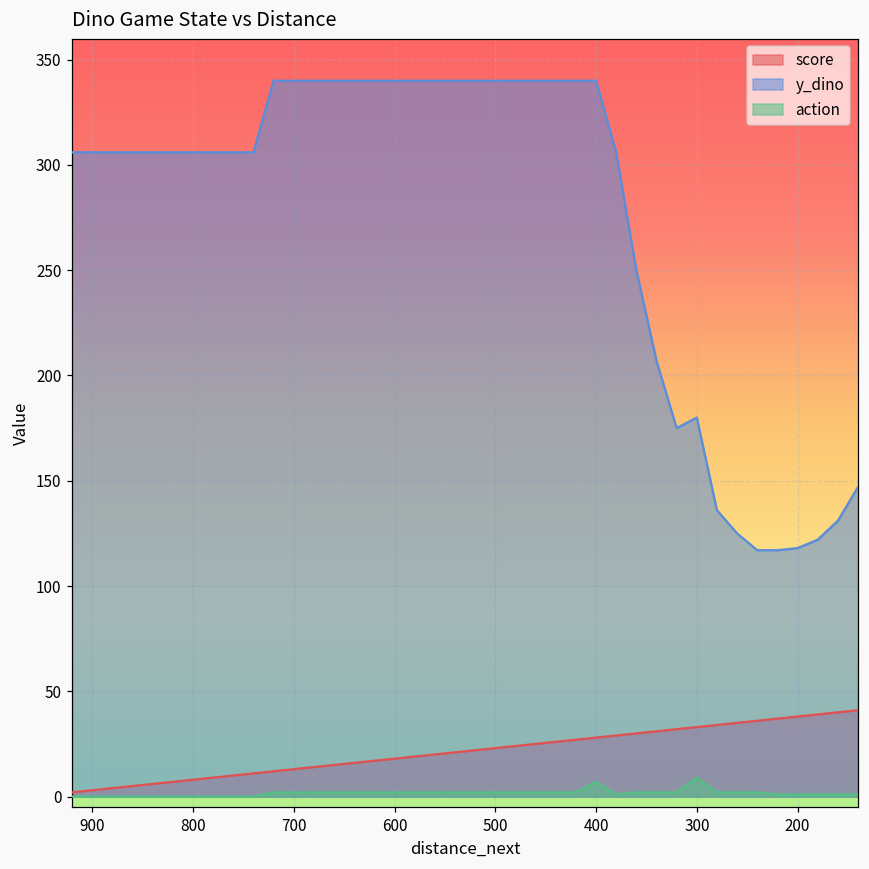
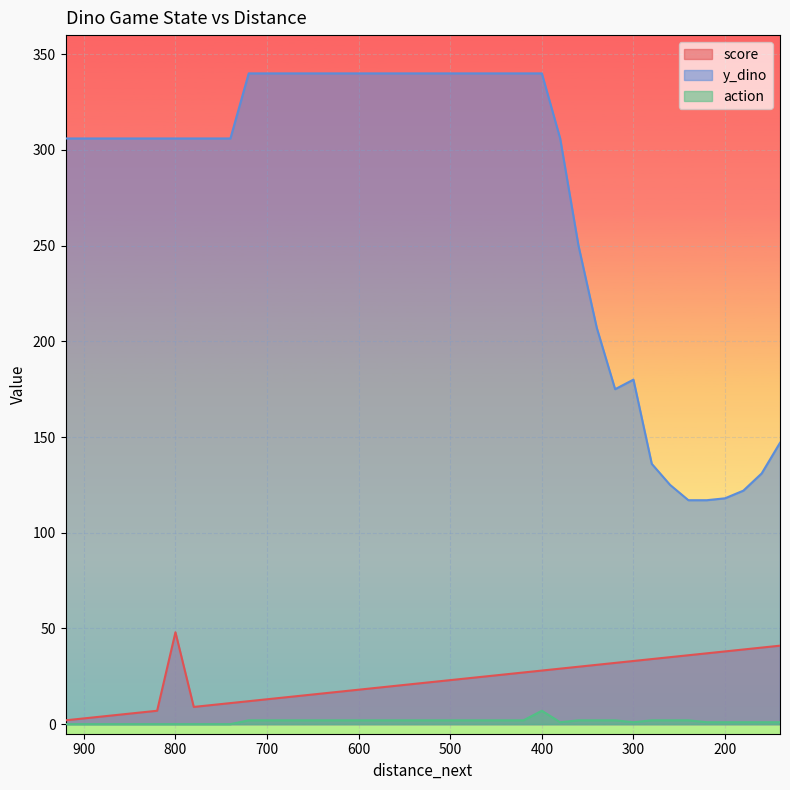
  {
    "score": {
      "900": 3,
-     "800": 8,
+     "800": 48,
      "700": 13,
      "600": 18,
      "500": 23,
      "400": 28,
      "300": 33,
      "200": 38
    },
    "y_dino": {
      "900": 306,
      "800": 306,
      "700": 340,
      "600": 340,
      "500": 340,
      "400": 340,
      "300": 180,
      "200": 118
    },
    "action": {
      "900": 0,
      "800": 0,
      "700": 2,
      "600": 2,
      "500": 2,
      "400": 7,
-     "300": 9,
+     "300": 1,
      "200": 1
    }
  }
